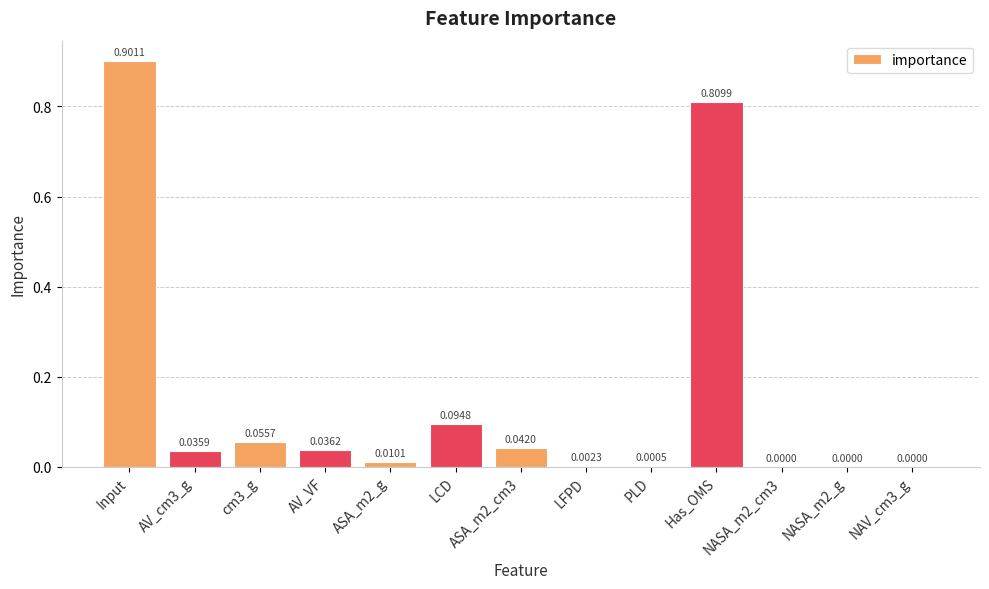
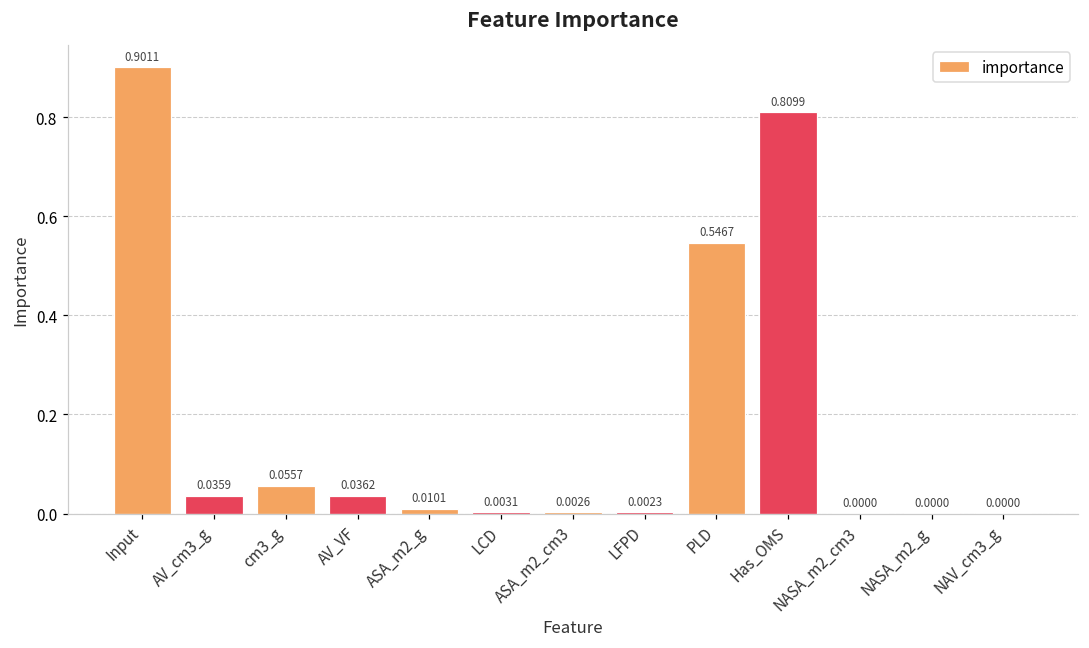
  {
    "Input": 0.9011,
    "AV_cm3_g": 0.0359,
    "cm3_g": 0.0557,
    "AV_VF": 0.0362,
    "ASA_m2_g": 0.0101,
-   "LCD": 0.0948,
-   "ASA_m2_cm3": 0.0420,
+   "LCD": 0.0031,
+   "ASA_m2_cm3": 0.0026,
    "LFPD": 0.0023,
-   "PLD": 0.0005,
+   "PLD": 0.5467,
    "Has_OMS": 0.8099,
    "NASA_m2_cm3": 0.0000,
    "NASA_m2_g": 0.0000,
    "NAV_cm3_g": 0.0000
  }
